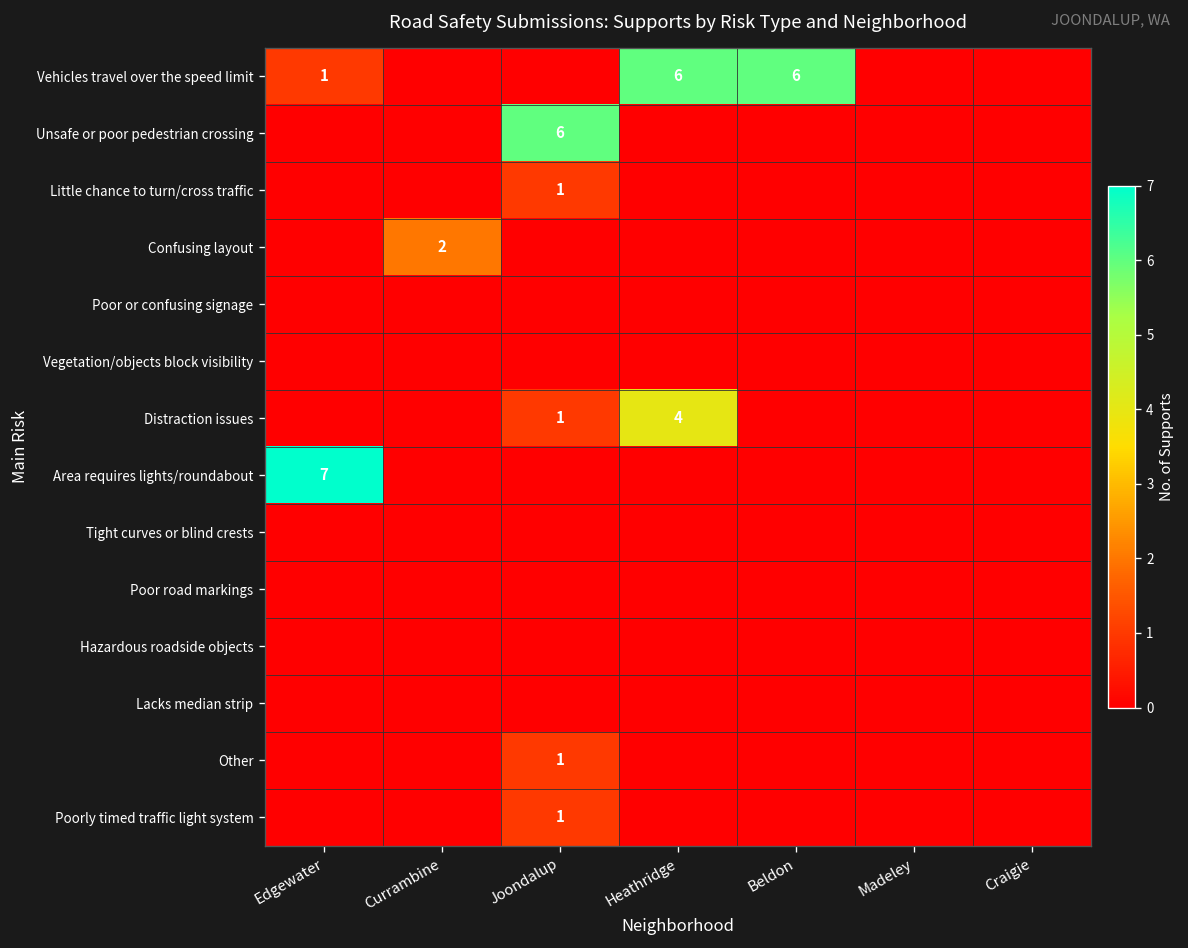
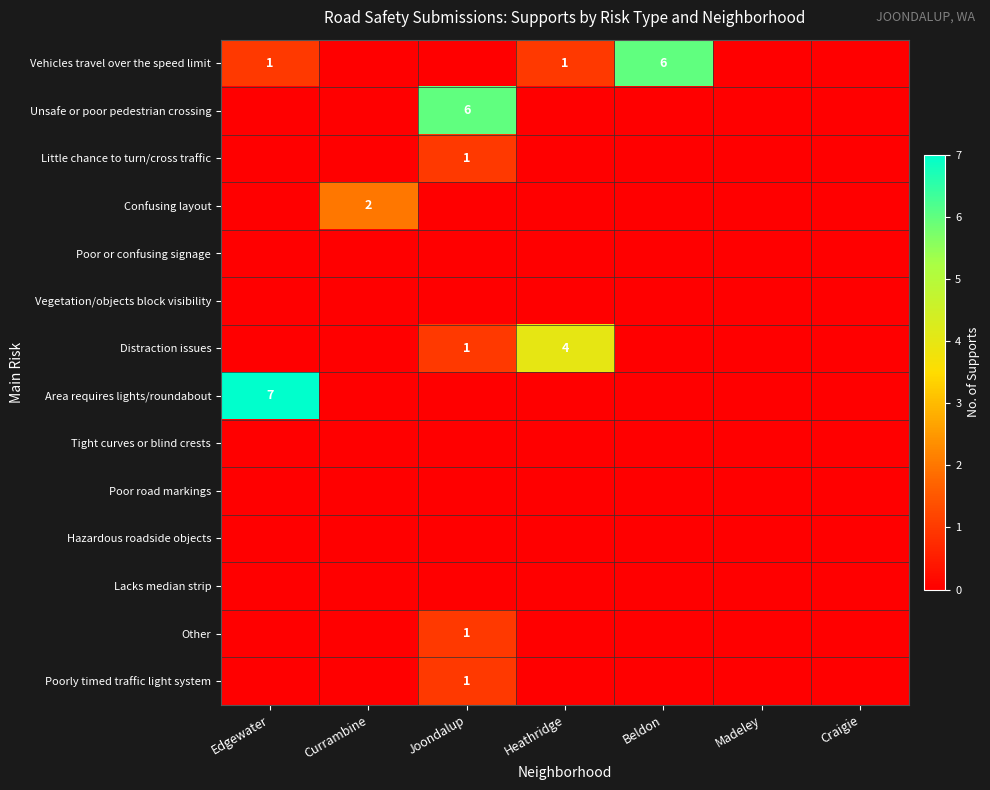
  {
    "Vehicles travel over the speed limit": {
      "Edgewater": 1,
-     "Heathridge": 6,
+     "Heathridge": 1,
      "Beldon": 6
    },
    "Unsafe or poor pedestrian crossing": {
      "Joondalup": 6
    },
    "Little chance to turn/cross traffic": {
      "Joondalup": 1
    },
    "Confusing layout": {
      "Currambine": 2
    },
    "Distraction issues": {
      "Joondalup": 1,
      "Heathridge": 4
    },
    "Area requires lights/roundabout": {
      "Edgewater": 7
    },
    "Other": {
      "Joondalup": 1
    },
    "Poorly timed traffic light system": {
      "Joondalup": 1
    }
  }
